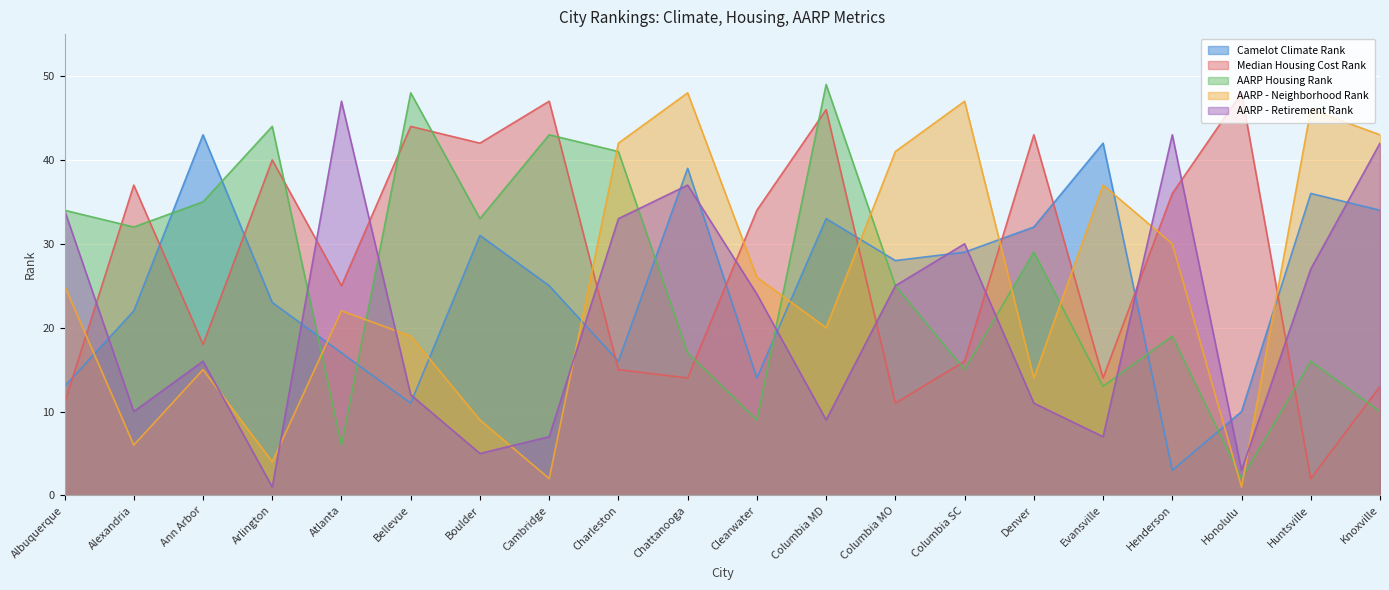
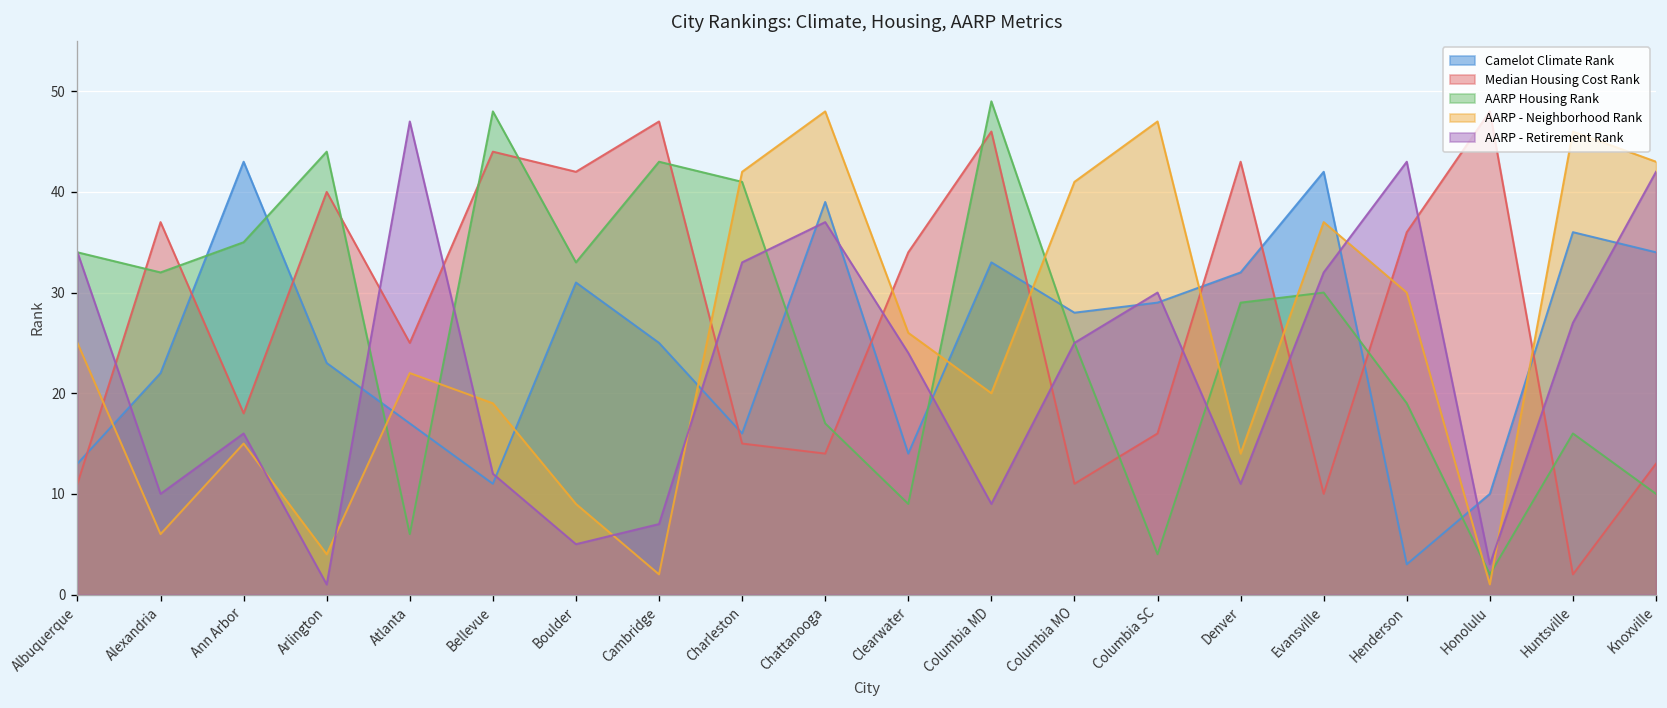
  {
    "Camelot Climate Rank": {
      "Albuquerque": 13,
      "Alexandria": 22,
      "Ann Arbor": 43,
      "Arlington": 23,
      "Atlanta": 17,
      "Bellevue": 11,
      "Boulder": 31,
      "Cambridge": 25,
      "Charleston": 16,
      "Chattanooga": 39,
      "Clearwater": 14,
      "Columbia MD": 33,
      "Columbia MO": 28,
      "Columbia SC": 29,
      "Denver": 32,
      "Evansville": 42,
      "Henderson": 3,
      "Honolulu": 10,
      "Huntsville": 36,
      "Knoxville": 34
    },
    "Median Housing Cost Rank": {
      "Albuquerque": 11,
      "Alexandria": 37,
      "Ann Arbor": 18,
      "Arlington": 40,
      "Atlanta": 25,
      "Bellevue": 44,
      "Boulder": 42,
      "Cambridge": 47,
      "Charleston": 15,
      "Chattanooga": 14,
      "Clearwater": 34,
      "Columbia MD": 46,
      "Columbia MO": 11,
      "Columbia SC": 16,
      "Denver": 43,
-     "Evansville": 14,
+     "Evansville": 10,
      "Henderson": 36,
      "Huntsville": 2,
      "Knoxville": 13
    },
    "AARP Housing Rank": {
      "Alexandria": 32,
      "Ann Arbor": 35,
      "Arlington": 44,
      "Atlanta": 6,
      "Bellevue": 48,
      "Boulder": 33,
      "Cambridge": 43,
      "Charleston": 41,
      "Chattanooga": 17,
      "Clearwater": 9,
      "Columbia MD": 49,
-     "Columbia SC": 15,
+     "Columbia SC": 4,
      "Denver": 29,
-     "Evansville": 13,
+     "Evansville": 30,
      "Henderson": 19,
      "Honolulu": 2,
      "Huntsville": 16,
      "Knoxville": 10
    },
    "AARP - Neighborhood Rank": {
      "Albuquerque": 25,
      "Alexandria": 6,
      "Ann Arbor": 15,
      "Arlington": 4,
      "Atlanta": 22,
      "Bellevue": 19,
      "Boulder": 9,
      "Cambridge": 2,
      "Charleston": 42,
      "Chattanooga": 48,
      "Clearwater": 26,
      "Columbia MD": 20,
      "Columbia MO": 41,
      "Columbia SC": 47,
      "Denver": 14,
      "Evansville": 37,
      "Henderson": 30,
      "Honolulu": 1,
      "Knoxville": 43
    },
    "AARP - Retirement Rank": {
      "Alexandria": 10,
      "Ann Arbor": 16,
      "Arlington": 1,
      "Atlanta": 47,
      "Bellevue": 12,
      "Boulder": 5,
      "Cambridge": 7,
      "Charleston": 33,
      "Chattanooga": 37,
      "Clearwater": 24,
      "Columbia MD": 9,
      "Columbia SC": 30,
      "Denver": 11,
-     "Evansville": 7,
+     "Evansville": 32,
      "Henderson": 43,
      "Honolulu": 3,
      "Huntsville": 27,
      "Knoxville": 42
    }
  }
